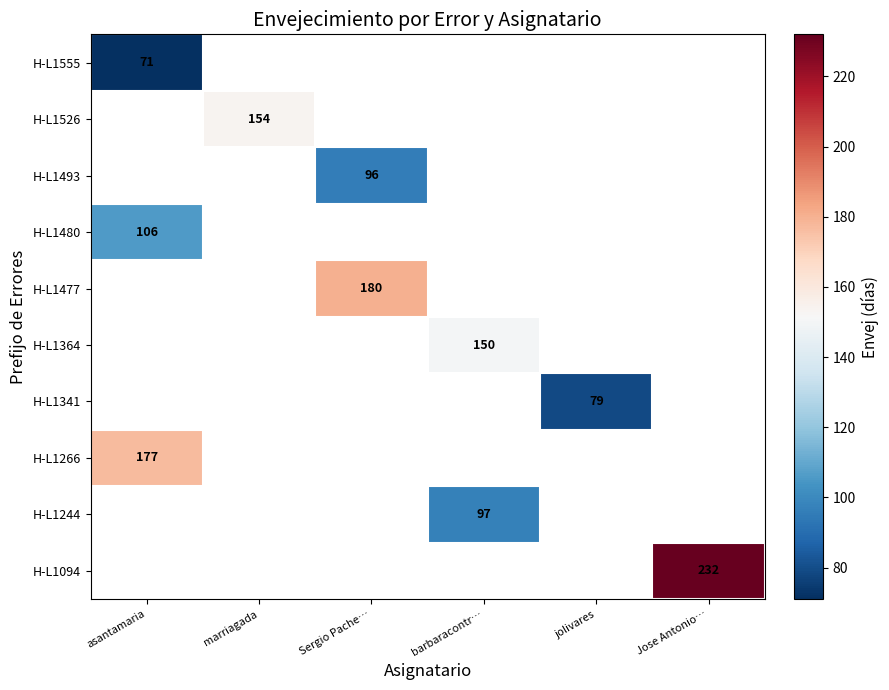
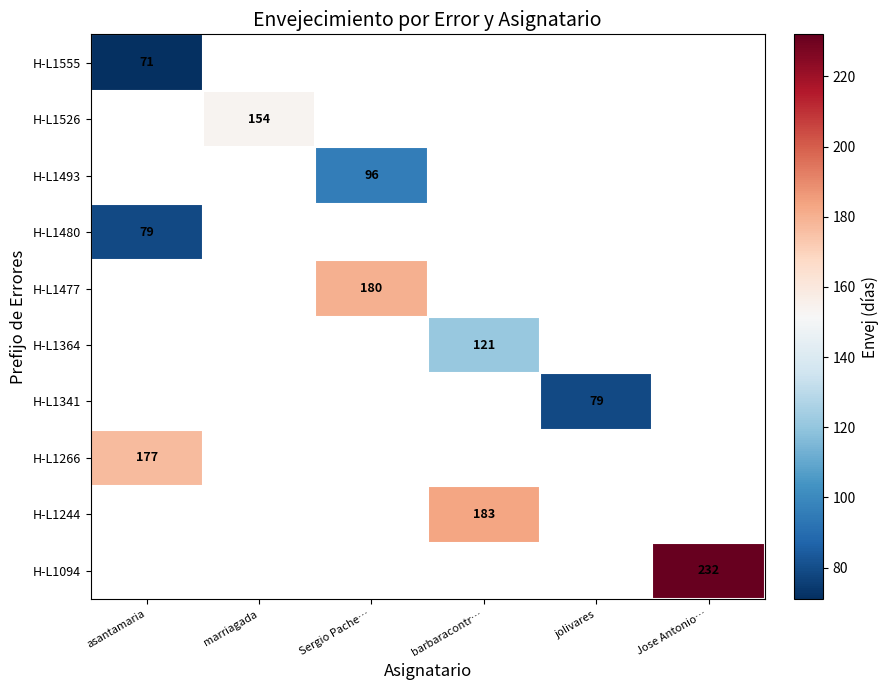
  {
    "H-L1555": {
      "asantamaria": 71
    },
    "H-L1526": {
      "marriagada": 154
    },
    "H-L1493": {
      "Sergio Pache…": 96
    },
    "H-L1480": {
-     "asantamaria": 106
+     "asantamaria": 79
    },
    "H-L1477": {
      "Sergio Pache…": 180
    },
    "H-L1364": {
-     "barbaracontr…": 150
+     "barbaracontr…": 121
    },
    "H-L1341": {
      "jolivares": 79
    },
    "H-L1266": {
      "asantamaria": 177
    },
    "H-L1244": {
-     "barbaracontr…": 97
+     "barbaracontr…": 183
    },
    "H-L1094": {
      "Jose Antonio…": 232
    }
  }
